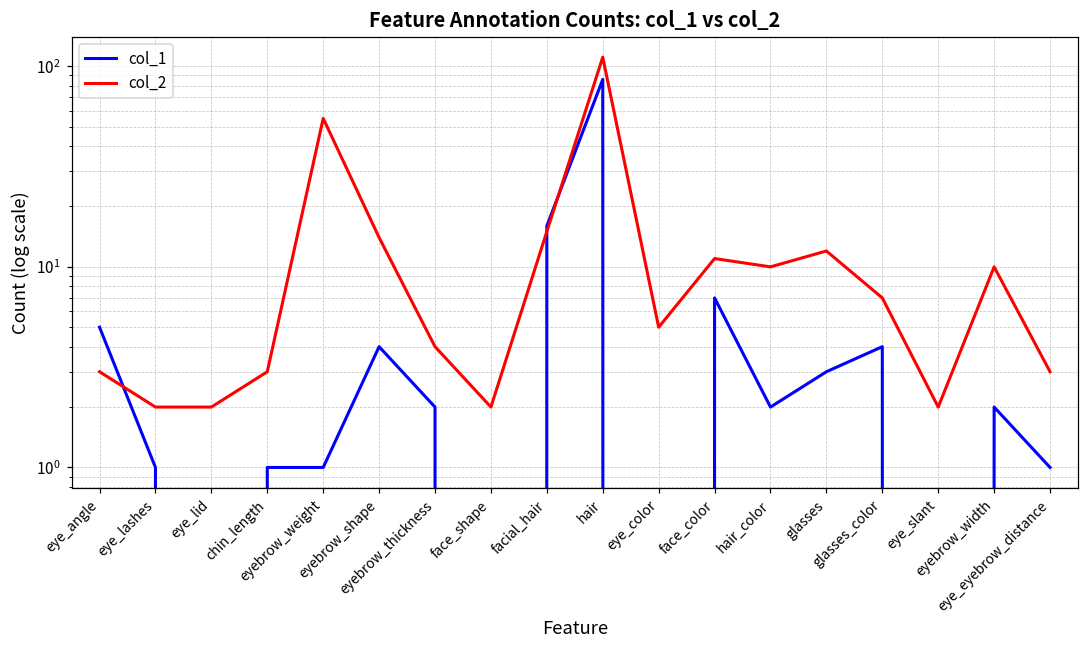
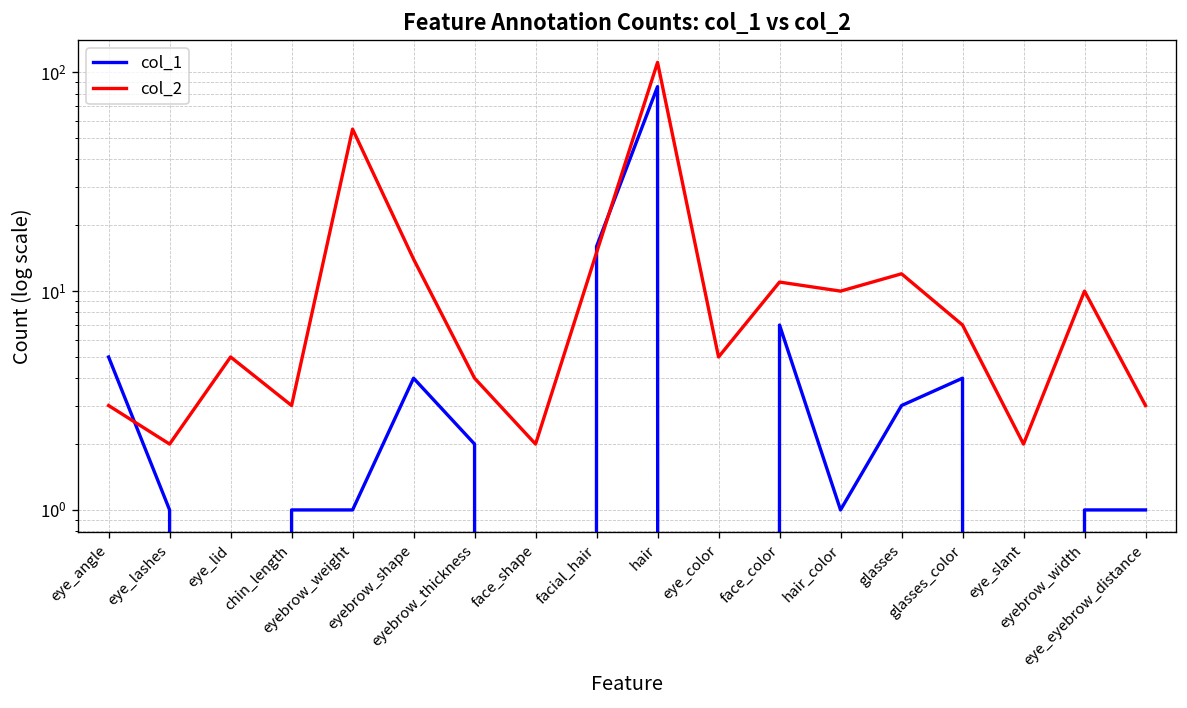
  {
    "col_1": {
      "eye_angle": 5,
      "eye_lashes": 1,
      "chin_length": 1,
      "eyebrow_weight": 1,
      "eyebrow_shape": 4,
      "eyebrow_thickness": 2,
      "facial_hair": 16,
      "hair": 90,
      "face_color": 7,
-     "hair_color": 2,
+     "hair_color": 1,
      "glasses": 3,
      "glasses_color": 4,
-     "eyebrow_width": 2,
+     "eyebrow_width": 1,
      "eye_eyebrow_distance": 1
    },
    "col_2": {
      "eye_angle": 3,
      "eye_lashes": 2,
-     "eye_lid": 2,
+     "eye_lid": 5,
      "chin_length": 3,
      "eyebrow_weight": 55,
      "eyebrow_shape": 14,
      "eyebrow_thickness": 4,
      "face_shape": 2,
      "facial_hair": 15,
      "hair": 110,
      "eye_color": 5,
      "face_color": 11,
      "hair_color": 10,
      "glasses": 12,
      "glasses_color": 7,
      "eye_slant": 2,
      "eyebrow_width": 10,
      "eye_eyebrow_distance": 3
    }
  }
